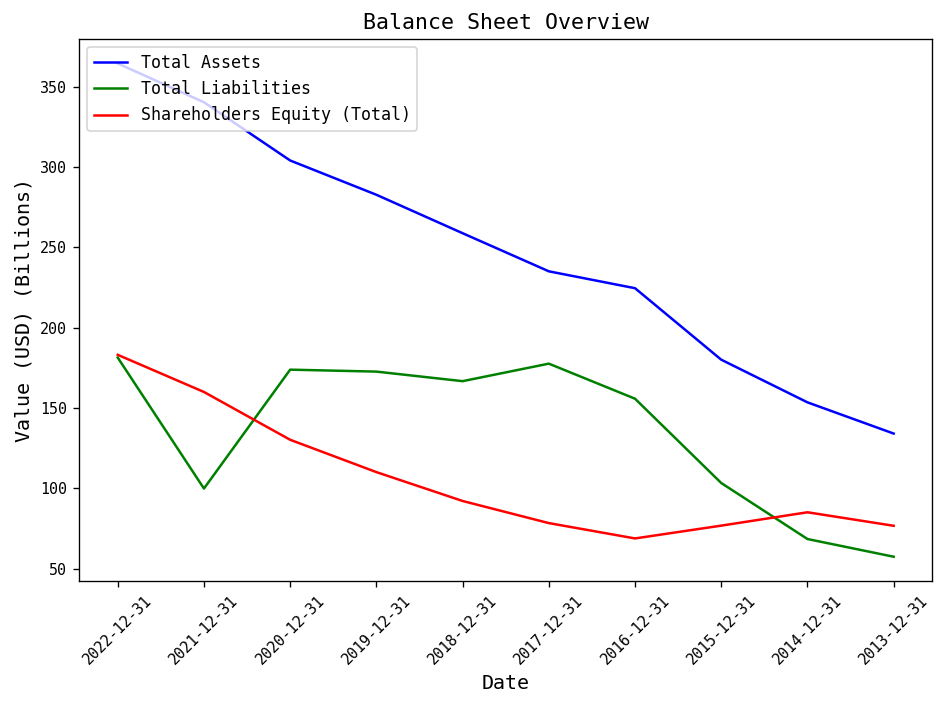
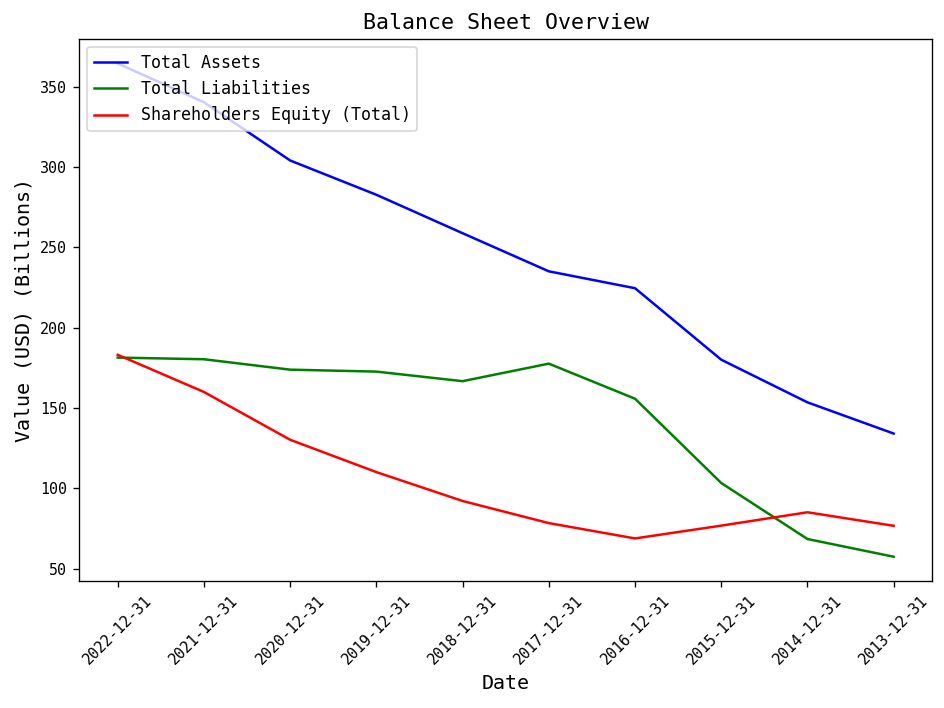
  {
    "Total Assets": {
      "2020-12-31": 304,
      "2019-12-31": 283,
      "2018-12-31": 259,
      "2017-12-31": 235,
      "2016-12-31": 225,
      "2015-12-31": 180,
      "2014-12-31": 154,
      "2013-12-31": 134
    },
    "Total Liabilities": {
-     "2021-12-31": 100,
+     "2021-12-31": 180,
      "2020-12-31": 174,
      "2019-12-31": 173,
      "2018-12-31": 167,
      "2017-12-31": 178,
      "2016-12-31": 156,
      "2015-12-31": 103,
      "2014-12-31": 68,
      "2013-12-31": 57
    },
    "Shareholders Equity (Total)": {
      "2021-12-31": 160,
      "2020-12-31": 130,
      "2019-12-31": 110,
      "2018-12-31": 92,
      "2017-12-31": 78,
      "2016-12-31": 69,
      "2015-12-31": 77,
      "2014-12-31": 85,
      "2013-12-31": 77
    }
  }
